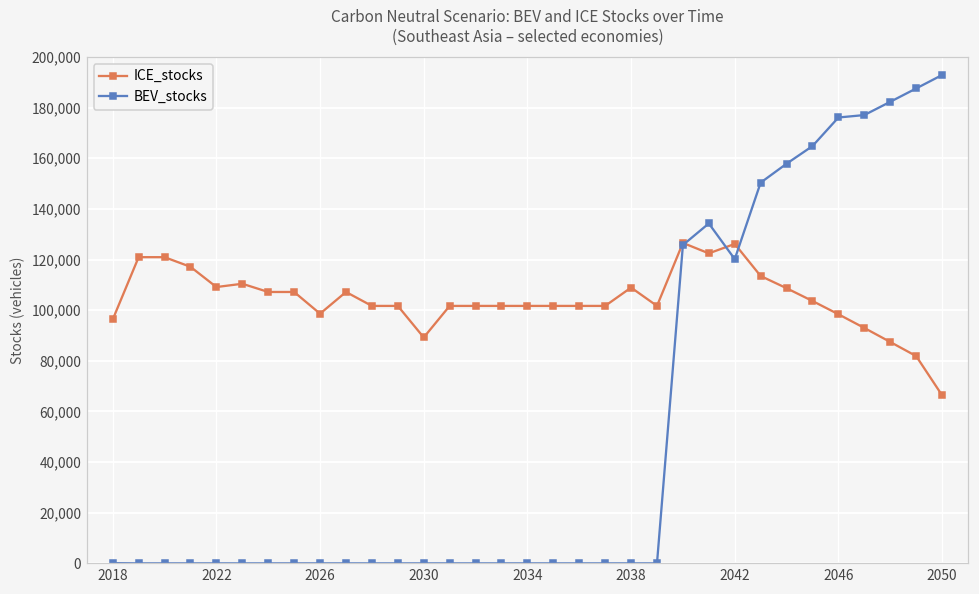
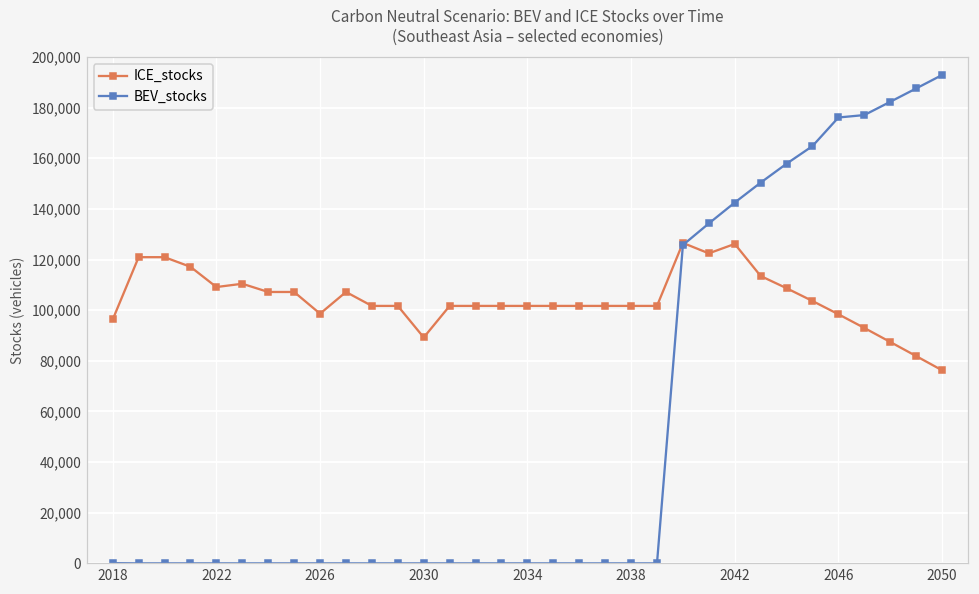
  {
    "ICE_stocks": {
      "2018": "96,000",
      "2022": "109,000",
      "2026": "99,000",
      "2030": "89,000",
      "2034": "102,000",
-     "2038": "109,000",
+     "2038": "102,000",
      "2042": "126,000",
      "2046": "98,000",
-     "2050": "66,000"
+     "2050": "76,000"
    },
    "BEV_stocks": {
      "2018": "0",
      "2022": "0",
      "2026": "0",
      "2030": "0",
      "2034": "0",
      "2038": "0",
-     "2042": "120,000",
+     "2042": "142,000",
      "2046": "176,000",
      "2050": "193,000"
    }
  }
